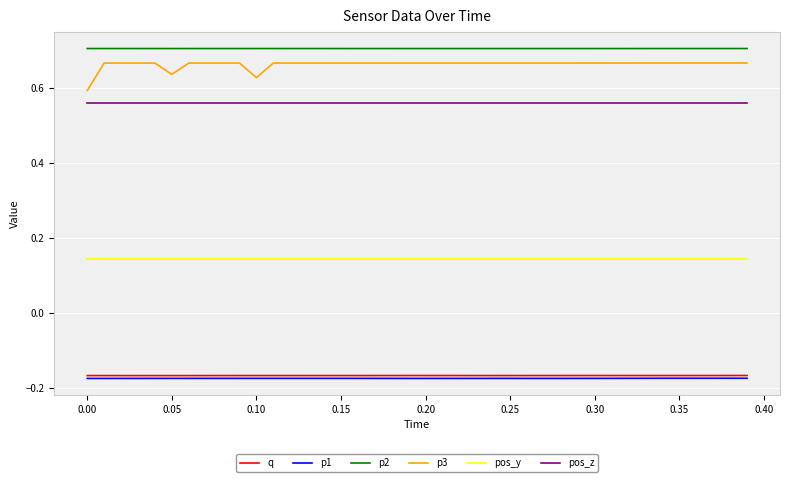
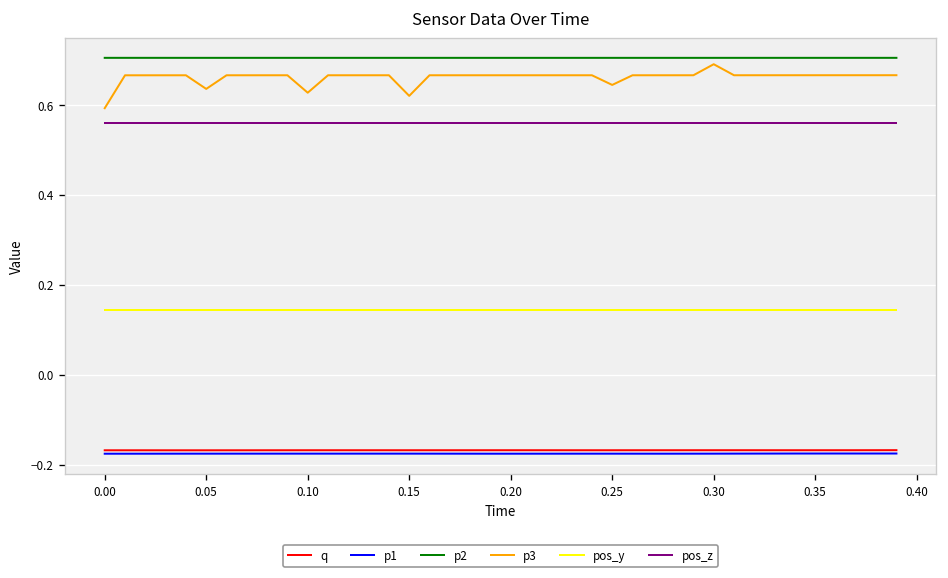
  {
    "q": {
      "0.00": -0.17,
      "0.05": -0.17,
      "0.10": -0.17,
      "0.15": -0.17,
      "0.20": -0.17,
      "0.25": -0.17,
      "0.30": -0.17,
      "0.35": -0.17
    },
    "p1": {
      "0.00": -0.18,
      "0.05": -0.18,
      "0.10": -0.18,
      "0.15": -0.18,
      "0.20": -0.18,
      "0.25": -0.18,
      "0.30": -0.18,
      "0.35": -0.18
    },
    "p2": {
      "0.00": 0.71,
      "0.05": 0.71,
      "0.10": 0.71,
      "0.15": 0.71,
      "0.20": 0.71,
      "0.25": 0.71,
      "0.30": 0.71,
      "0.35": 0.71
    },
    "p3": {
      "0.00": 0.59,
      "0.05": 0.64,
      "0.10": 0.63,
-     "0.15": 0.67,
+     "0.15": 0.62,
      "0.20": 0.67,
-     "0.25": 0.67,
-     "0.30": 0.67,
+     "0.25": 0.64,
+     "0.30": 0.69,
      "0.35": 0.67
    },
    "pos_y": {
      "0.00": 0.14,
      "0.05": 0.14,
      "0.10": 0.14,
      "0.15": 0.14,
      "0.20": 0.14,
      "0.25": 0.14,
      "0.30": 0.14,
      "0.35": 0.14
    },
    "pos_z": {
      "0.00": 0.56,
      "0.05": 0.56,
      "0.10": 0.56,
      "0.15": 0.56,
      "0.20": 0.56,
      "0.25": 0.56,
      "0.30": 0.56,
      "0.35": 0.56
    }
  }
